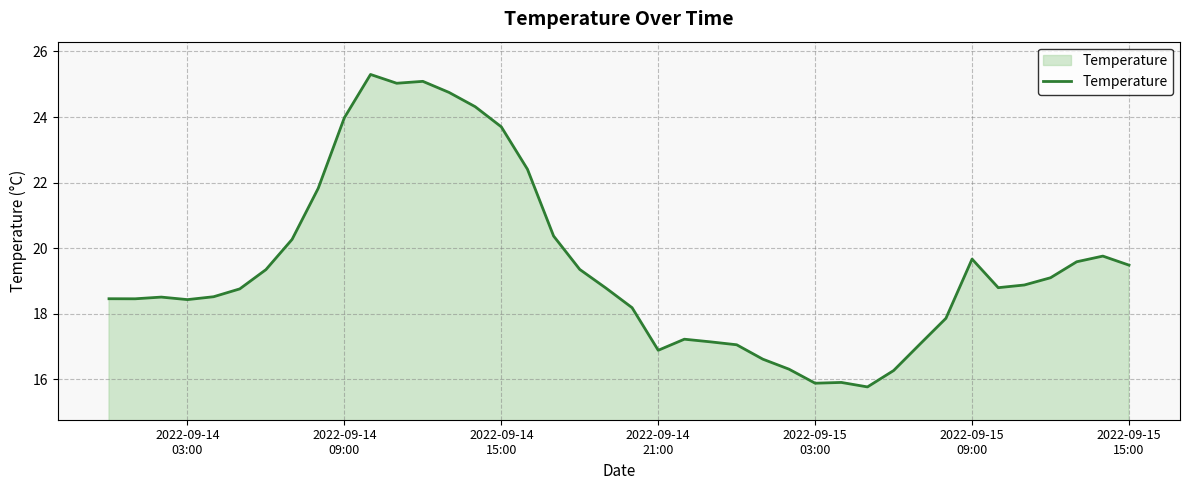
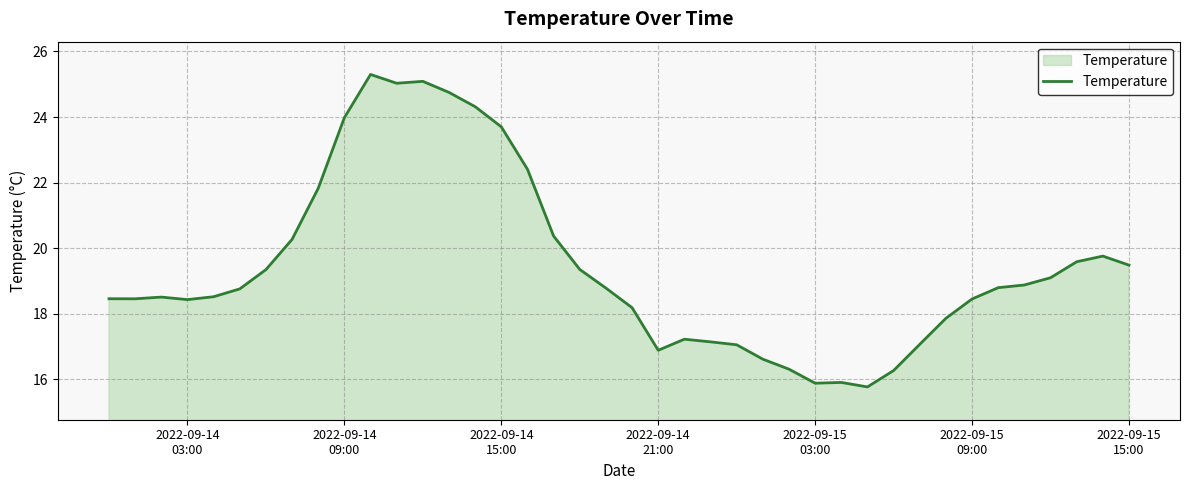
  {
    "2022-09-14 03:00": 18.4,
    "2022-09-14 09:00": 24.0,
    "2022-09-14 15:00": 23.7,
    "2022-09-14 21:00": 16.9,
    "2022-09-15 03:00": 15.9,
-   "2022-09-15 09:00": 19.7,
+   "2022-09-15 09:00": 18.5,
    "2022-09-15 15:00": 19.5
  }
